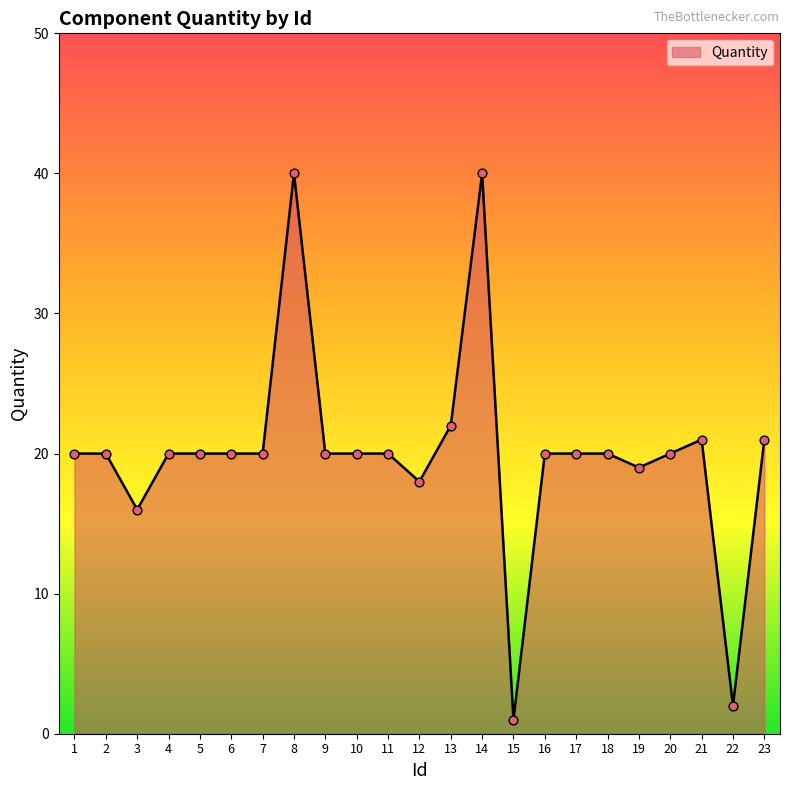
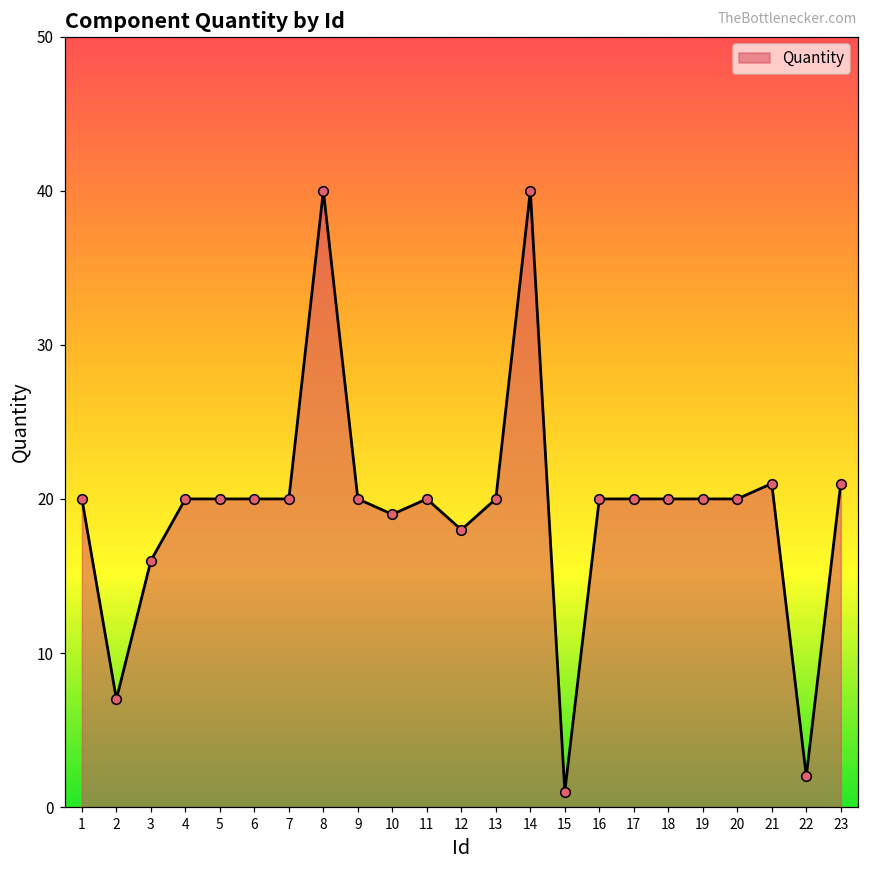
  {
    "1": 20,
-   "2": 20,
+   "2": 7,
    "3": 16,
    "4": 20,
    "5": 20,
    "6": 20,
    "7": 20,
    "8": 40,
    "9": 20,
-   "10": 20,
+   "10": 19,
    "11": 20,
    "12": 18,
-   "13": 22,
+   "13": 20,
    "14": 40,
    "15": 1,
    "16": 20,
    "17": 20,
    "18": 20,
-   "19": 19,
+   "19": 20,
    "20": 20,
    "21": 21,
    "22": 2,
    "23": 21
  }
